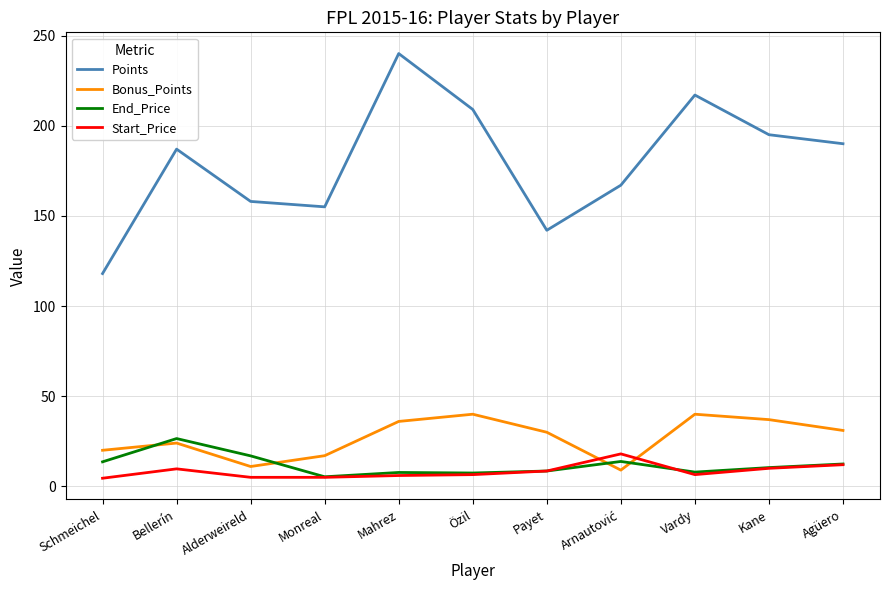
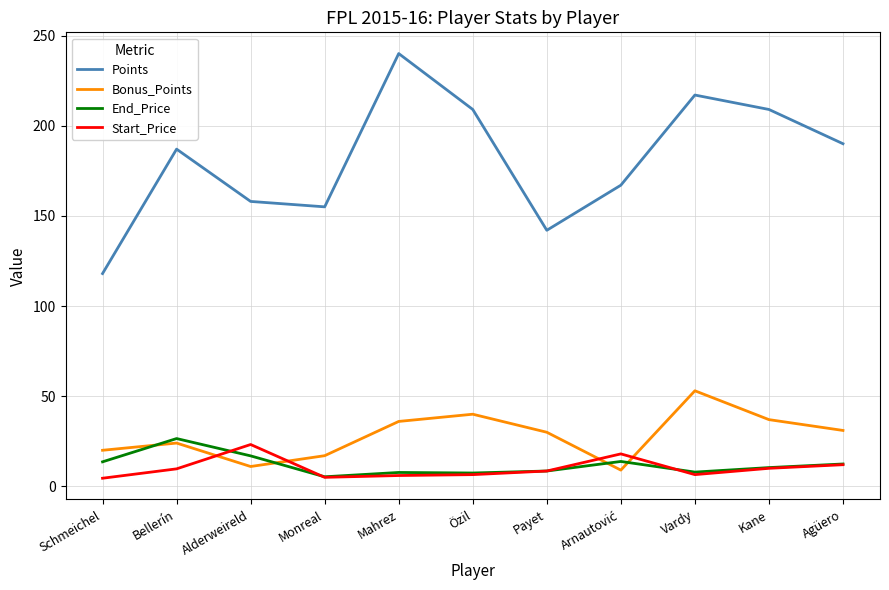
  {
    "Points": {
      "Schmeichel": 118,
      "Bellerín": 187,
      "Alderweireld": 158,
      "Monreal": 155,
      "Mahrez": 240,
      "Özil": 209,
      "Payet": 142,
      "Arnautović": 167,
      "Vardy": 217,
-     "Kane": 195,
+     "Kane": 209,
      "Agüero": 190
    },
    "Bonus_Points": {
      "Schmeichel": 20,
      "Bellerín": 24,
      "Alderweireld": 11,
      "Monreal": 17,
      "Mahrez": 36,
      "Özil": 40,
      "Payet": 30,
      "Arnautović": 9,
-     "Vardy": 40,
+     "Vardy": 53,
      "Kane": 37,
      "Agüero": 31
    },
    "End_Price": {
      "Schmeichel": 14,
      "Bellerín": 27,
      "Alderweireld": 17,
      "Mahrez": 8,
      "Arnautović": 14
    },
    "Start_Price": {
      "Schmeichel": 5,
      "Bellerín": 10,
-     "Alderweireld": 5,
+     "Alderweireld": 23,
      "Mahrez": 6,
      "Arnautović": 18
    }
  }
